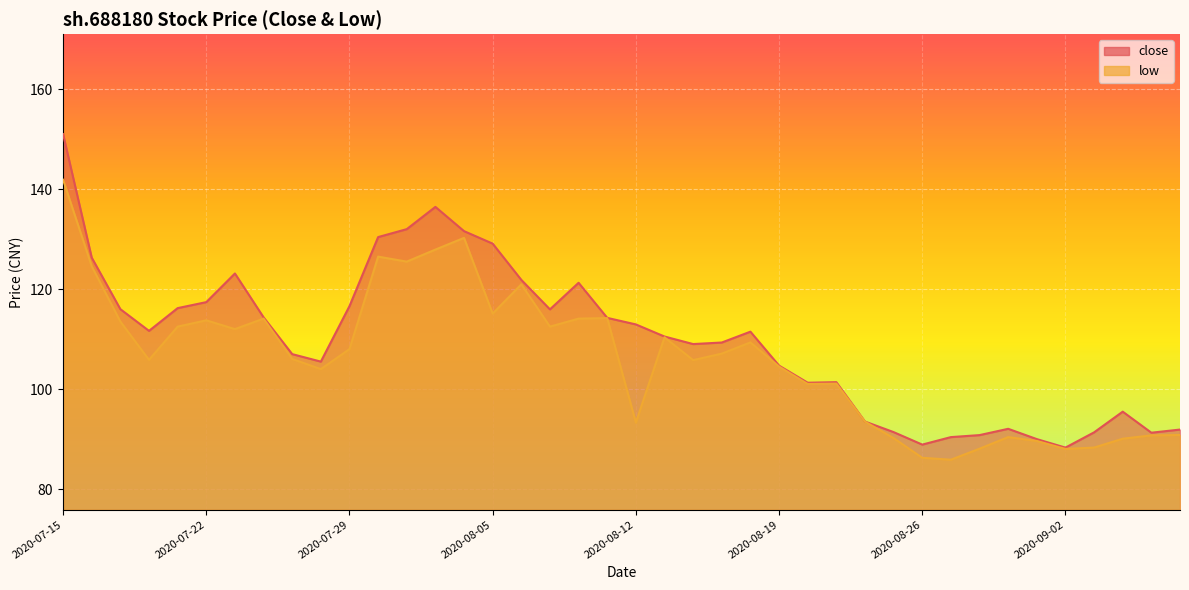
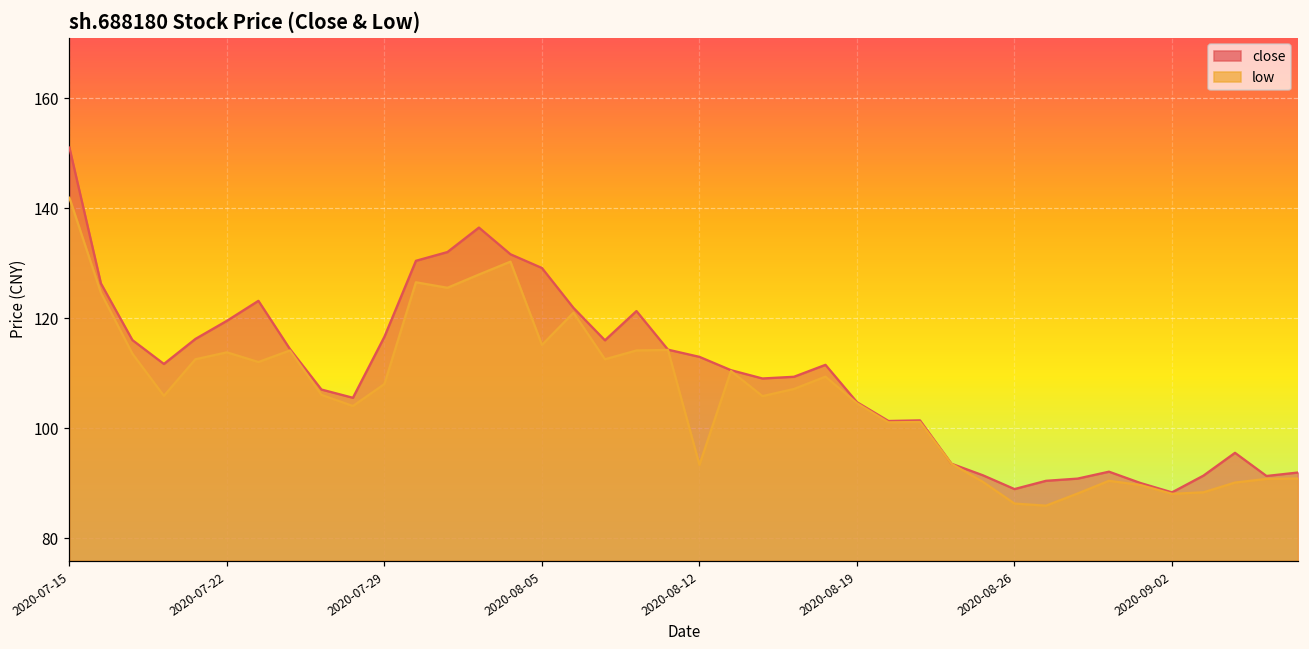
  {
    "close": {
      "2020-07-15": 151,
-     "2020-07-22": 117,
+     "2020-07-22": 120,
      "2020-07-29": 117,
      "2020-08-05": 129,
      "2020-08-12": 113,
      "2020-08-26": 89
    },
    "low": {
      "2020-07-15": 142,
      "2020-07-22": 114,
      "2020-07-29": 108,
      "2020-08-05": 115,
      "2020-08-12": 93,
      "2020-08-26": 86
    }
  }
